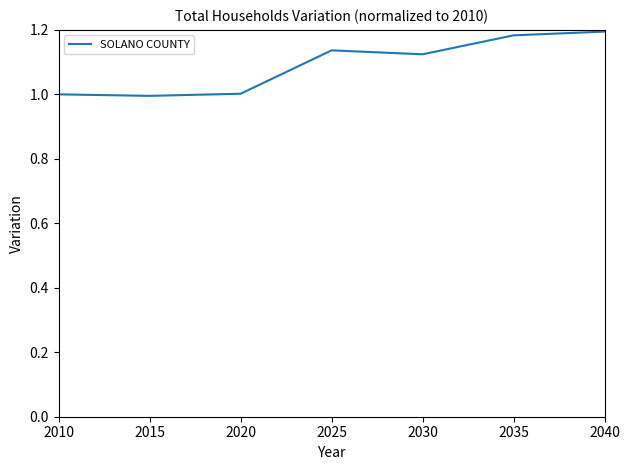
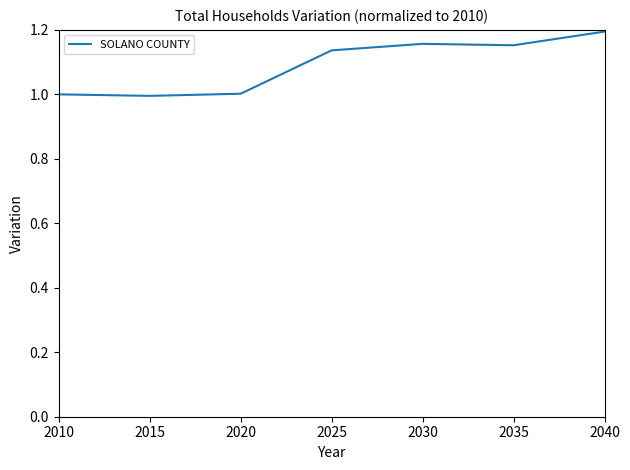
  {
    "2010": 1.00,
    "2015": 1.00,
    "2020": 1.00,
    "2025": 1.14,
-   "2030": 1.12,
-   "2035": 1.18,
+   "2030": 1.16,
+   "2035": 1.15,
    "2040": 1.19
  }
